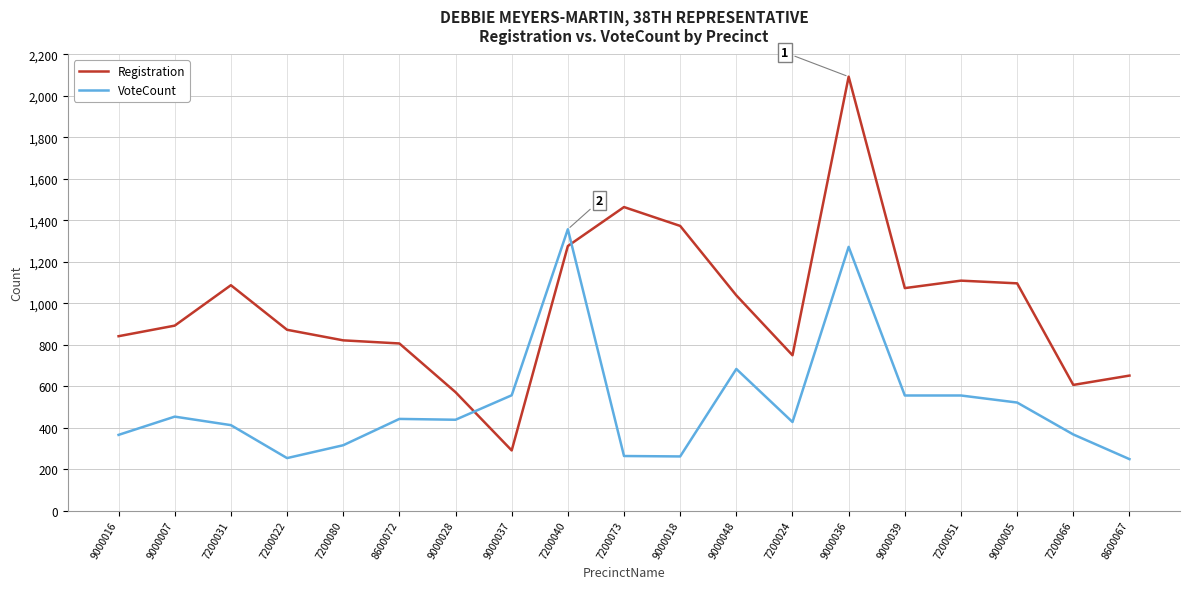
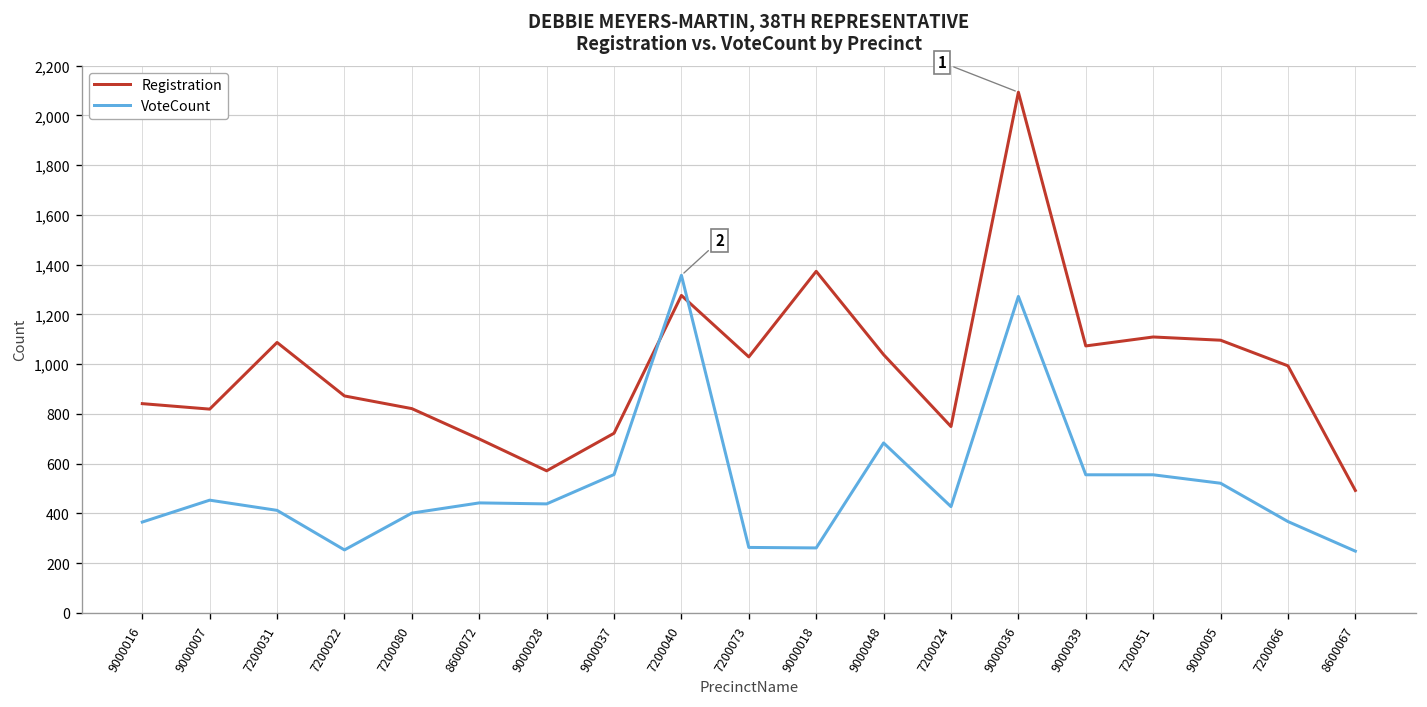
  {
    "Registration": {
      "9000016": "840",
-     "9000007": "890",
+     "9000007": "820",
      "7200031": "1,090",
      "7200022": "870",
      "7200080": "820",
-     "8600072": "810",
+     "8600072": "700",
      "9000028": "570",
-     "9000037": "290",
+     "9000037": "720",
      "7200040": "1,280",
-     "7200073": "1,460",
+     "7200073": "1,030",
      "9000018": "1,370",
      "9000048": "1,040",
      "7200024": "750",
      "9000039": "1,070",
      "7200051": "1,110",
      "9000005": "1,100",
-     "7200066": "610",
-     "8600067": "650"
+     "7200066": "990",
+     "8600067": "490"
    },
    "VoteCount": {
      "9000016": "370",
      "9000007": "450",
      "7200031": "410",
      "7200022": "250",
-     "7200080": "320",
+     "7200080": "400",
      "8600072": "440",
      "9000028": "440",
      "9000037": "560",
      "7200073": "260",
      "9000018": "260",
      "9000048": "680",
      "7200024": "430",
      "9000036": "1,270",
      "9000039": "560",
      "7200051": "560",
      "9000005": "520",
      "7200066": "370",
      "8600067": "250"
    }
  }
